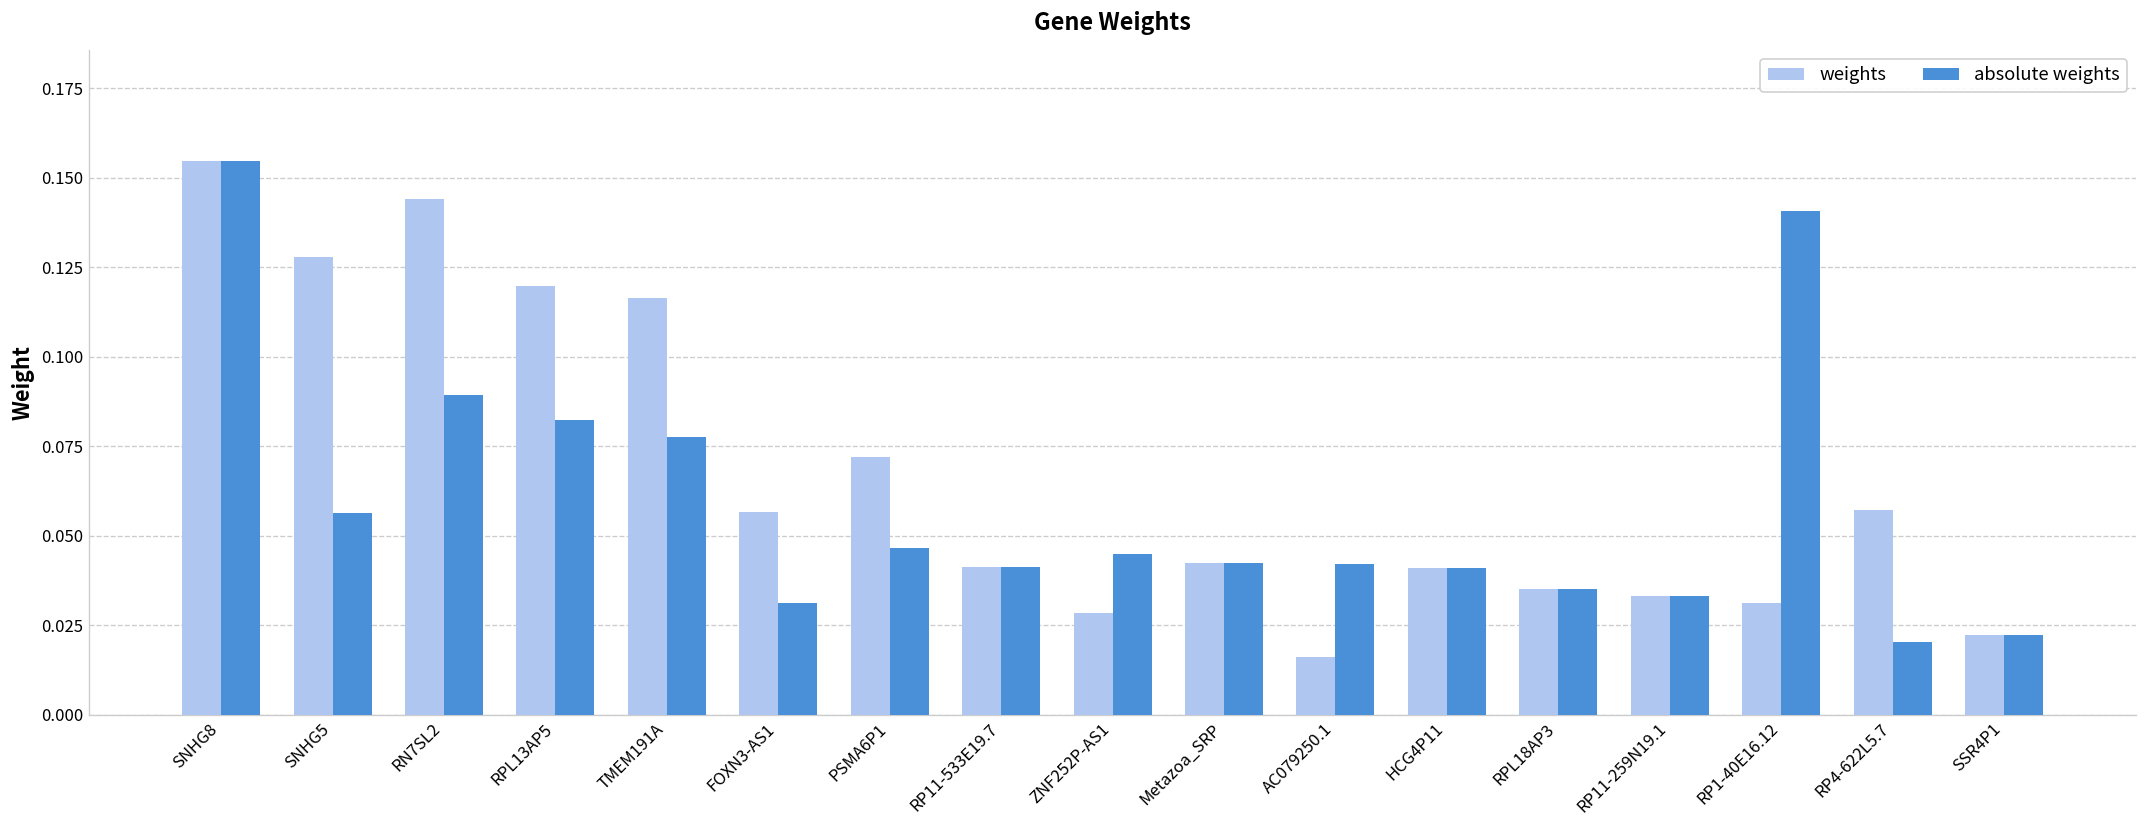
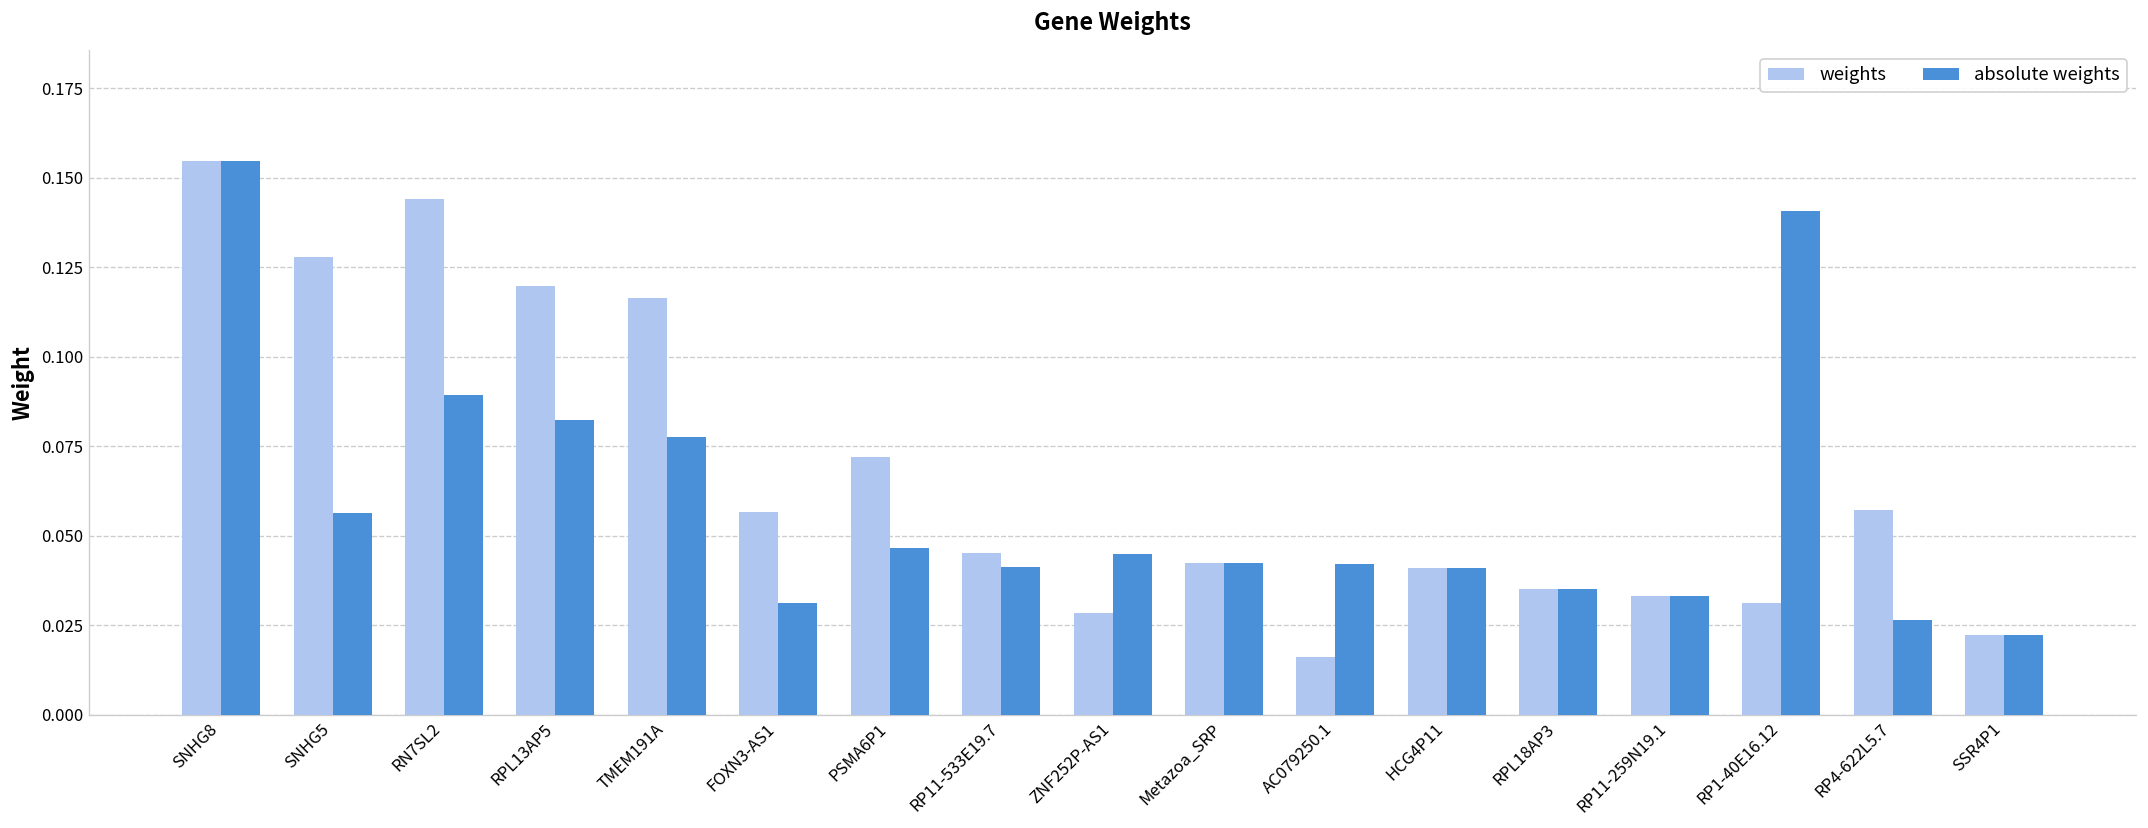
  {
    "weights": {
      "SNHG8": 0.155,
      "SNHG5": 0.128,
      "RN7SL2": 0.144,
      "RPL13AP5": 0.120,
      "TMEM191A": 0.116,
      "FOXN3-AS1": 0.057,
      "PSMA6P1": 0.072,
-     "RP11-533E19.7": 0.041,
+     "RP11-533E19.7": 0.045,
      "ZNF252P-AS1": 0.028,
      "Metazoa_SRP": 0.042,
      "AC079250.1": 0.016,
      "HCG4P11": 0.041,
      "RPL18AP3": 0.035,
      "RP11-259N19.1": 0.033,
      "RP1-40E16.12": 0.031,
      "RP4-622L5.7": 0.057,
      "SSR4P1": 0.022
    },
    "absolute weights": {
      "SNHG8": 0.155,
      "SNHG5": 0.056,
      "RN7SL2": 0.089,
      "RPL13AP5": 0.082,
      "TMEM191A": 0.078,
      "FOXN3-AS1": 0.031,
      "PSMA6P1": 0.047,
      "RP11-533E19.7": 0.041,
      "ZNF252P-AS1": 0.045,
      "Metazoa_SRP": 0.042,
      "AC079250.1": 0.042,
      "HCG4P11": 0.041,
      "RPL18AP3": 0.035,
      "RP11-259N19.1": 0.033,
      "RP1-40E16.12": 0.141,
-     "RP4-622L5.7": 0.020,
+     "RP4-622L5.7": 0.027,
      "SSR4P1": 0.022
    }
  }
